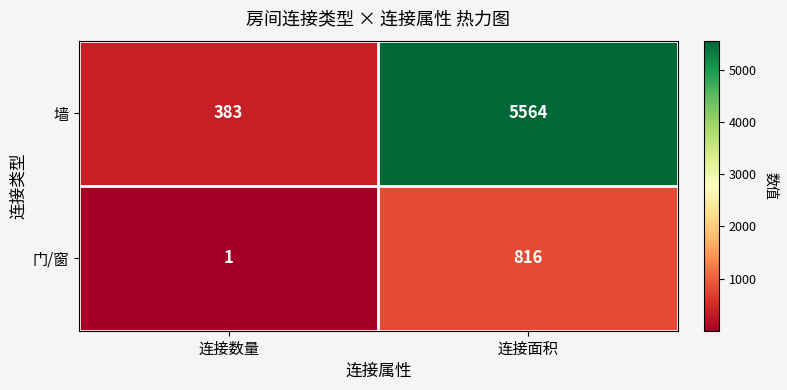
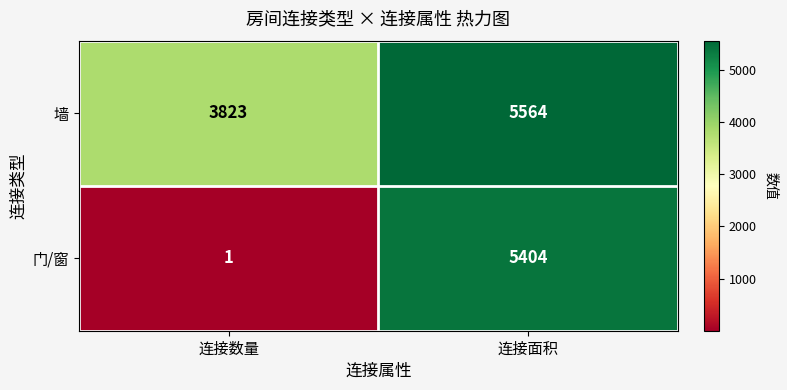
  {
    "墙": {
-     "连接数量": 383,
+     "连接数量": 3823,
      "连接面积": 5564
    },
    "门/窗": {
      "连接数量": 1,
-     "连接面积": 816
+     "连接面积": 5404
    }
  }
